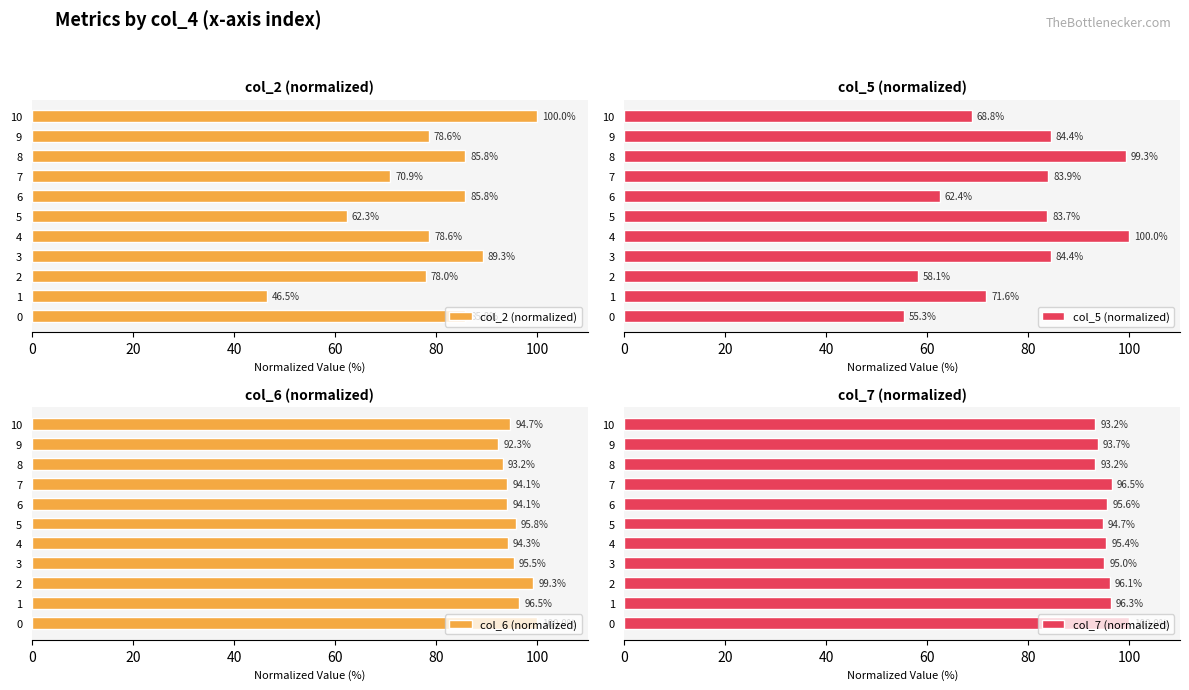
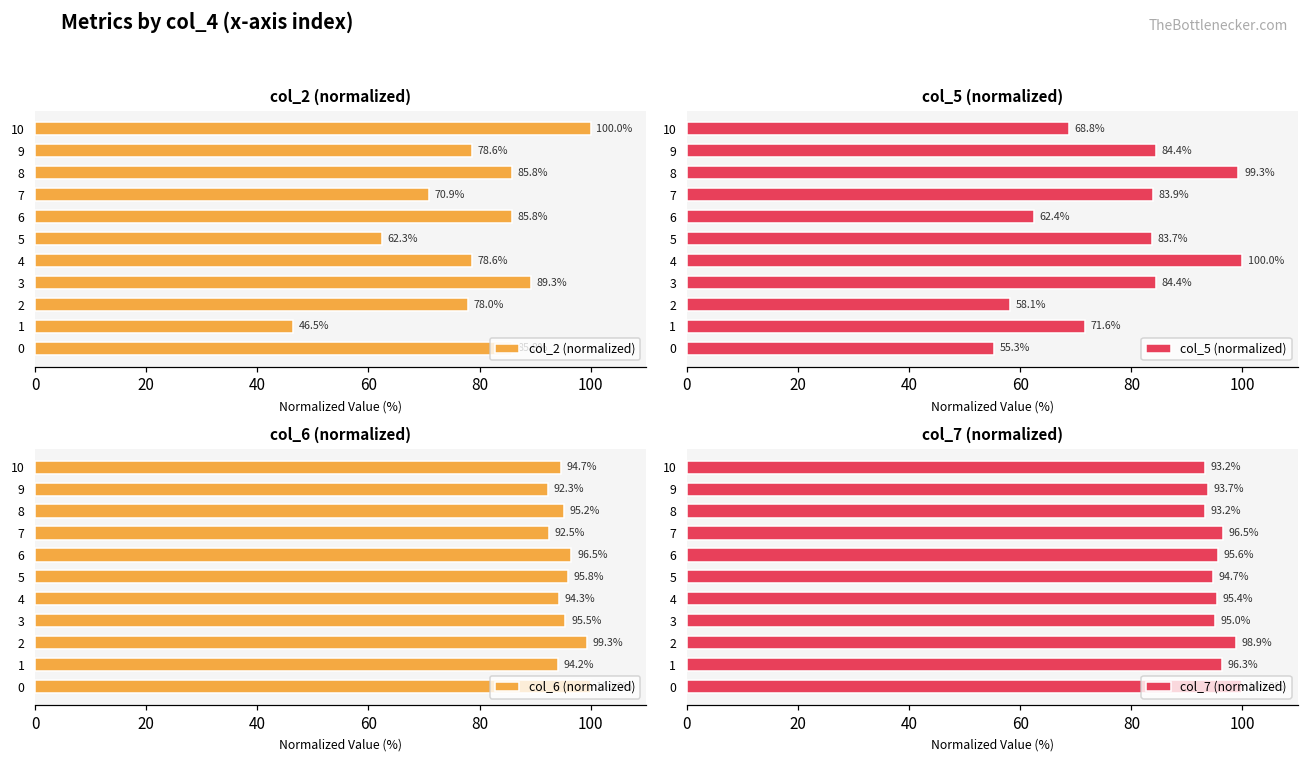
  {
    "col_2 (normalized)": {
      "10": "100.0%",
      "9": "78.6%",
      "8": "85.8%",
      "7": "70.9%",
      "6": "85.8%",
      "5": "62.3%",
      "4": "78.6%",
      "3": "89.3%",
      "2": "78.0%",
      "1": "46.5%"
    },
    "col_5 (normalized)": {
      "10": "68.8%",
      "9": "84.4%",
      "8": "99.3%",
      "7": "83.9%",
      "6": "62.4%",
      "5": "83.7%",
      "4": "100.0%",
      "3": "84.4%",
      "2": "58.1%",
      "1": "71.6%",
      "0": "55.3%"
    },
    "col_6 (normalized)": {
      "10": "94.7%",
      "9": "92.3%",
-     "8": "93.2%",
-     "7": "94.1%",
-     "6": "94.1%",
+     "8": "95.2%",
+     "7": "92.5%",
+     "6": "96.5%",
      "5": "95.8%",
      "4": "94.3%",
      "3": "95.5%",
      "2": "99.3%",
-     "1": "96.5%"
+     "1": "94.2%"
    },
    "col_7 (normalized)": {
      "10": "93.2%",
      "9": "93.7%",
      "8": "93.2%",
      "7": "96.5%",
      "6": "95.6%",
      "5": "94.7%",
      "4": "95.4%",
      "3": "95.0%",
-     "2": "96.1%",
+     "2": "98.9%",
      "1": "96.3%"
    }
  }
